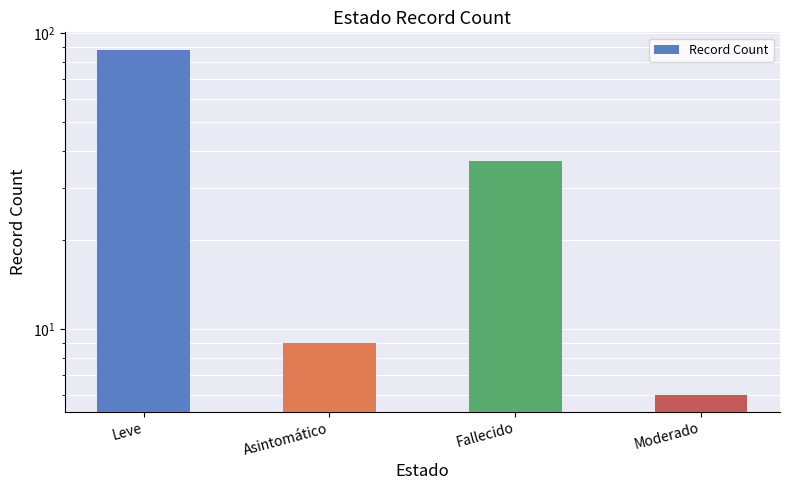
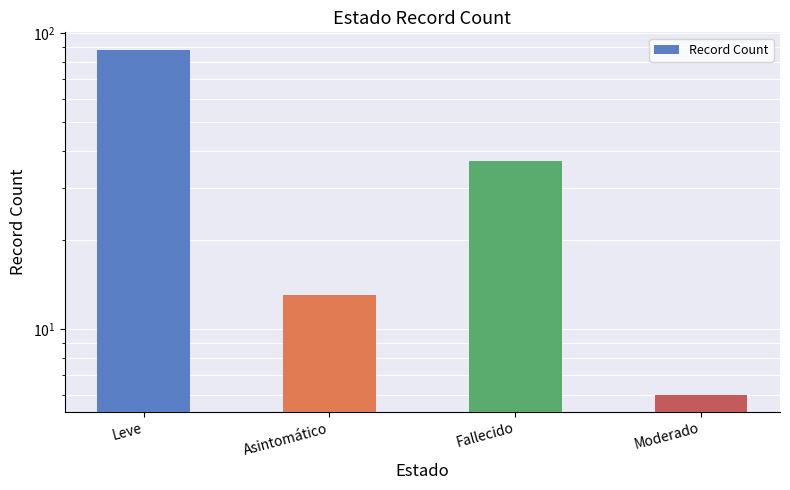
  {
    "Leve": 88,
-   "Asintomático": 9,
+   "Asintomático": 13,
    "Fallecido": 37,
    "Moderado": 6
  }
